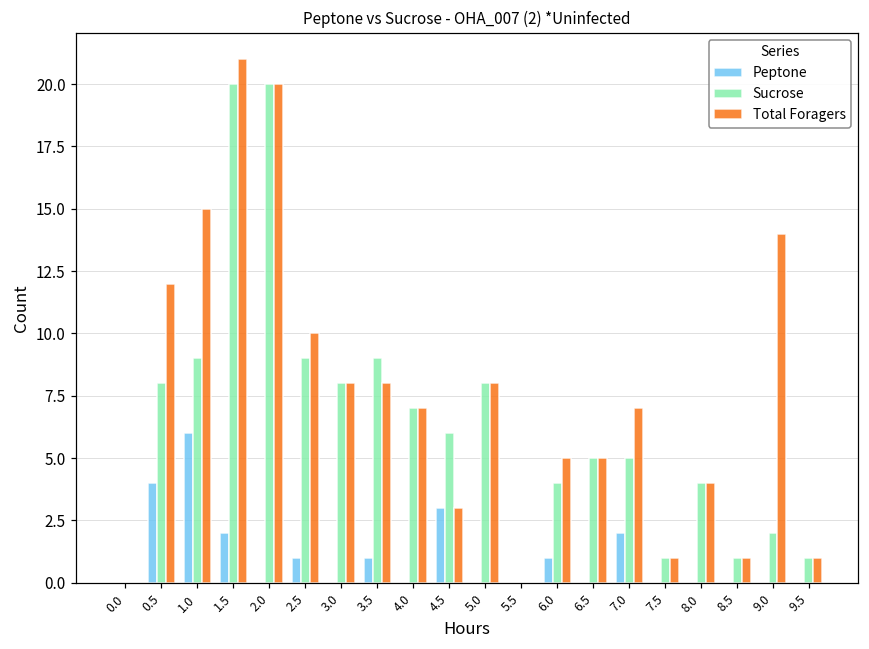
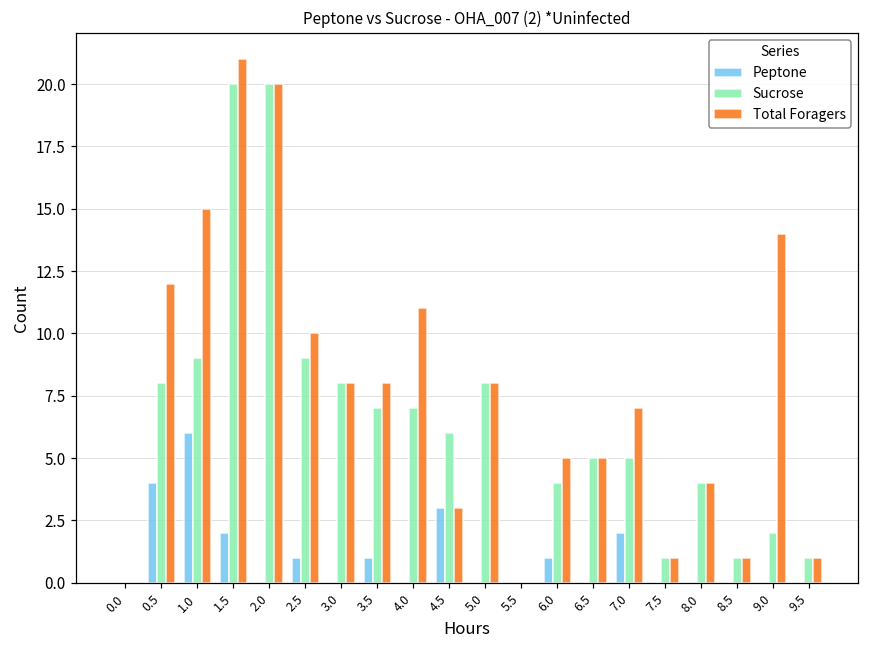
  {
    "Peptone": {
      "0.0": 0,
      "0.5": 4,
      "1.0": 6,
      "1.5": 2,
      "2.0": 0,
      "2.5": 1,
      "3.0": 0,
      "3.5": 1,
      "4.0": 0,
      "4.5": 3,
      "5.0": 0,
      "5.5": 0,
      "6.0": 1,
      "6.5": 0,
      "7.0": 2,
      "7.5": 0,
      "8.0": 0,
      "8.5": 0,
      "9.0": 0,
      "9.5": 0
    },
    "Sucrose": {
      "0.0": 0,
      "0.5": 8,
      "1.0": 9,
      "1.5": 20,
      "2.0": 20,
      "2.5": 9,
      "3.0": 8,
-     "3.5": 9,
+     "3.5": 7,
      "4.0": 7,
      "4.5": 6,
      "5.0": 8,
      "5.5": 0,
      "6.0": 4,
      "6.5": 5,
      "7.0": 5,
      "7.5": 1,
      "8.0": 4,
      "8.5": 1,
      "9.0": 2,
      "9.5": 1
    },
    "Total Foragers": {
      "0.0": 0,
      "0.5": 12,
      "1.0": 15,
      "1.5": 21,
      "2.0": 20,
      "2.5": 10,
      "3.0": 8,
      "3.5": 8,
-     "4.0": 7,
+     "4.0": 11,
      "4.5": 3,
      "5.0": 8,
      "5.5": 0,
      "6.0": 5,
      "6.5": 5,
      "7.0": 7,
      "7.5": 1,
      "8.0": 4,
      "8.5": 1,
      "9.0": 14,
      "9.5": 1
    }
  }
